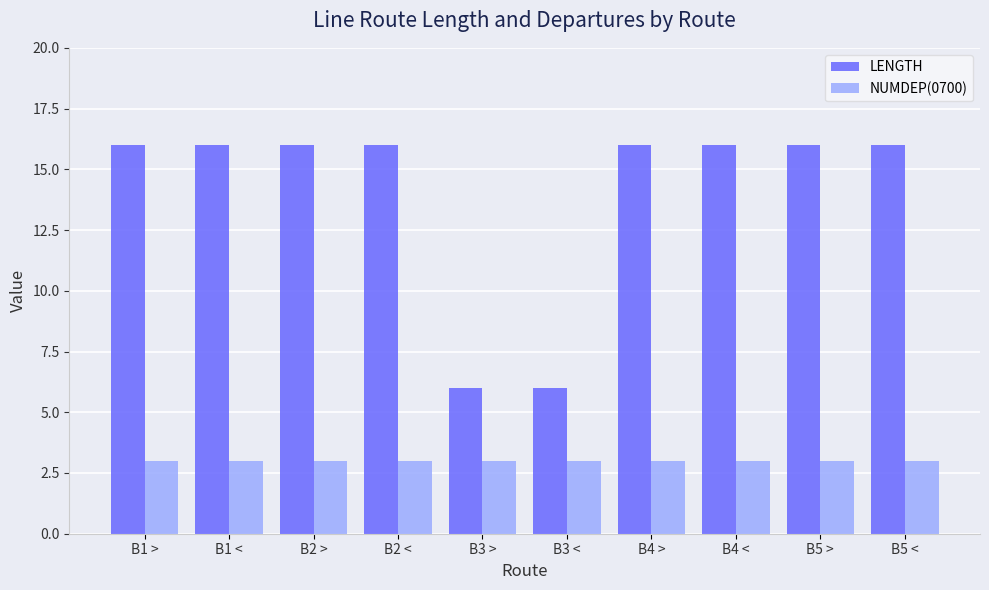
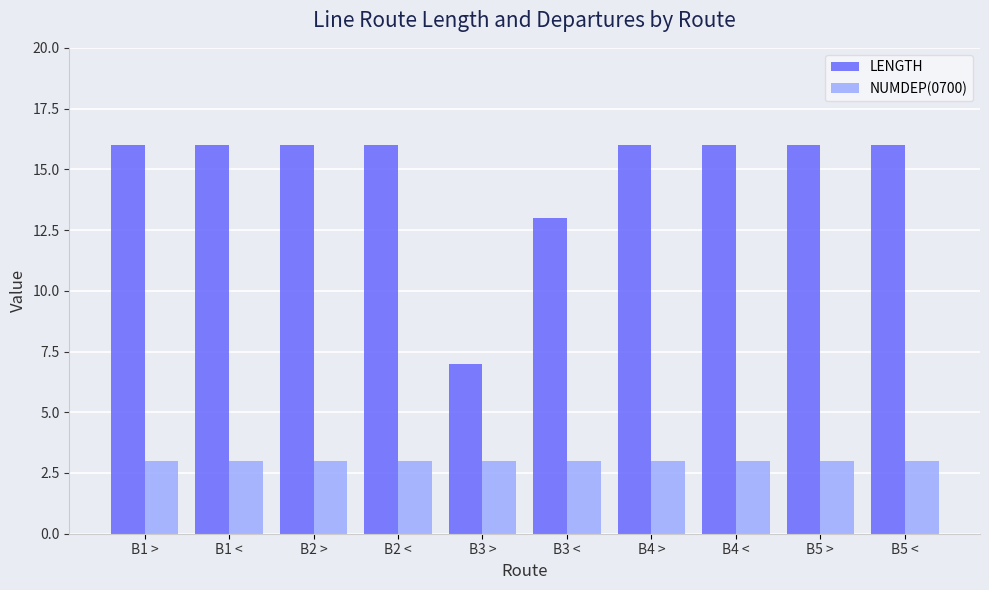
  {
    "LENGTH": {
      "B1 >": 16,
      "B1 <": 16,
      "B2 >": 16,
      "B2 <": 16,
-     "B3 >": 6,
-     "B3 <": 6,
+     "B3 >": 7,
+     "B3 <": 13,
      "B4 >": 16,
      "B4 <": 16,
      "B5 >": 16,
      "B5 <": 16
    },
    "NUMDEP(0700)": {
      "B1 >": 3,
      "B1 <": 3,
      "B2 >": 3,
      "B2 <": 3,
      "B3 >": 3,
      "B3 <": 3,
      "B4 >": 3,
      "B4 <": 3,
      "B5 >": 3,
      "B5 <": 3
    }
  }
